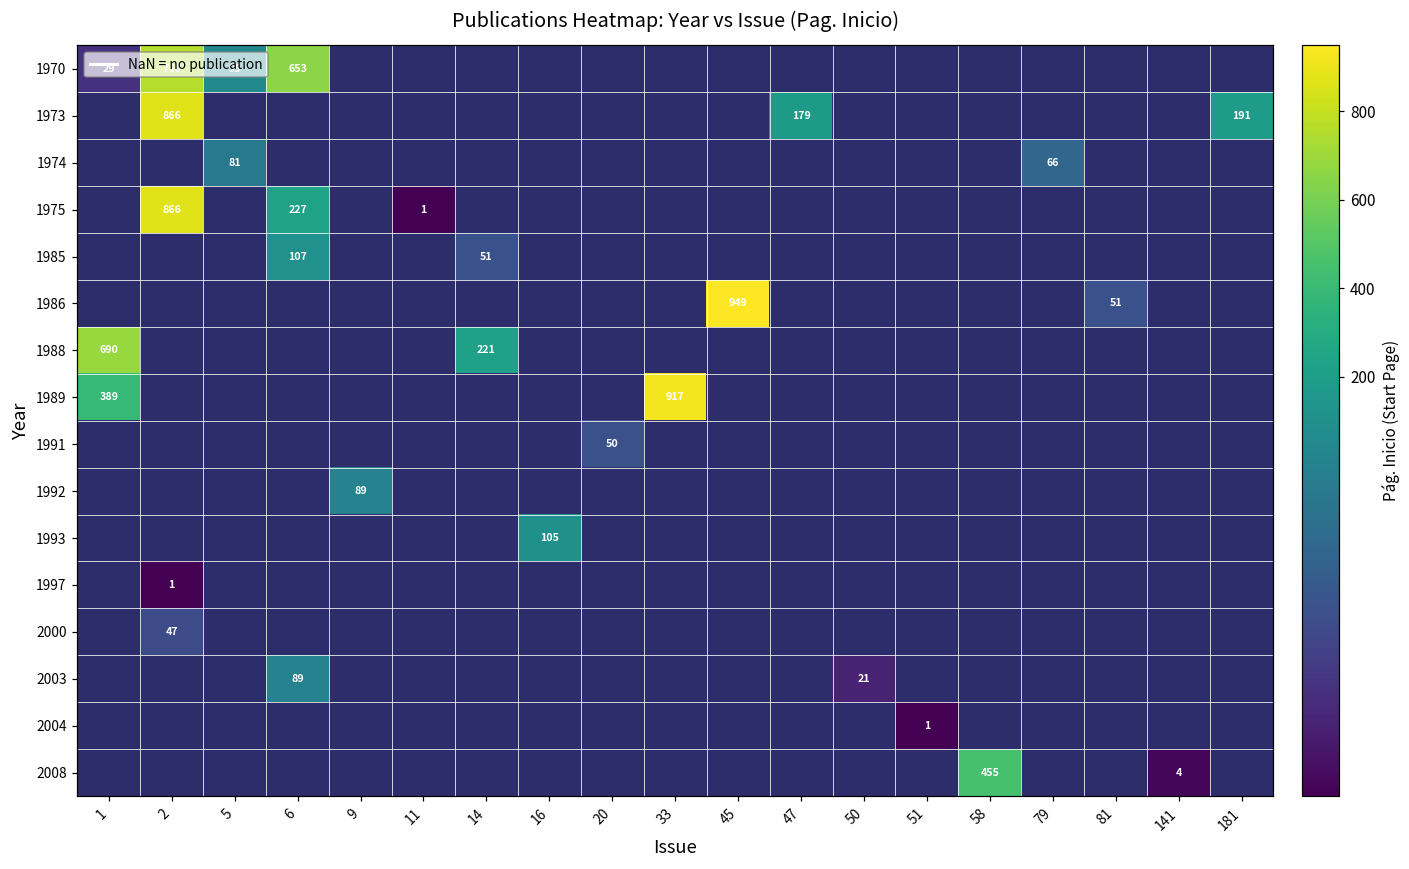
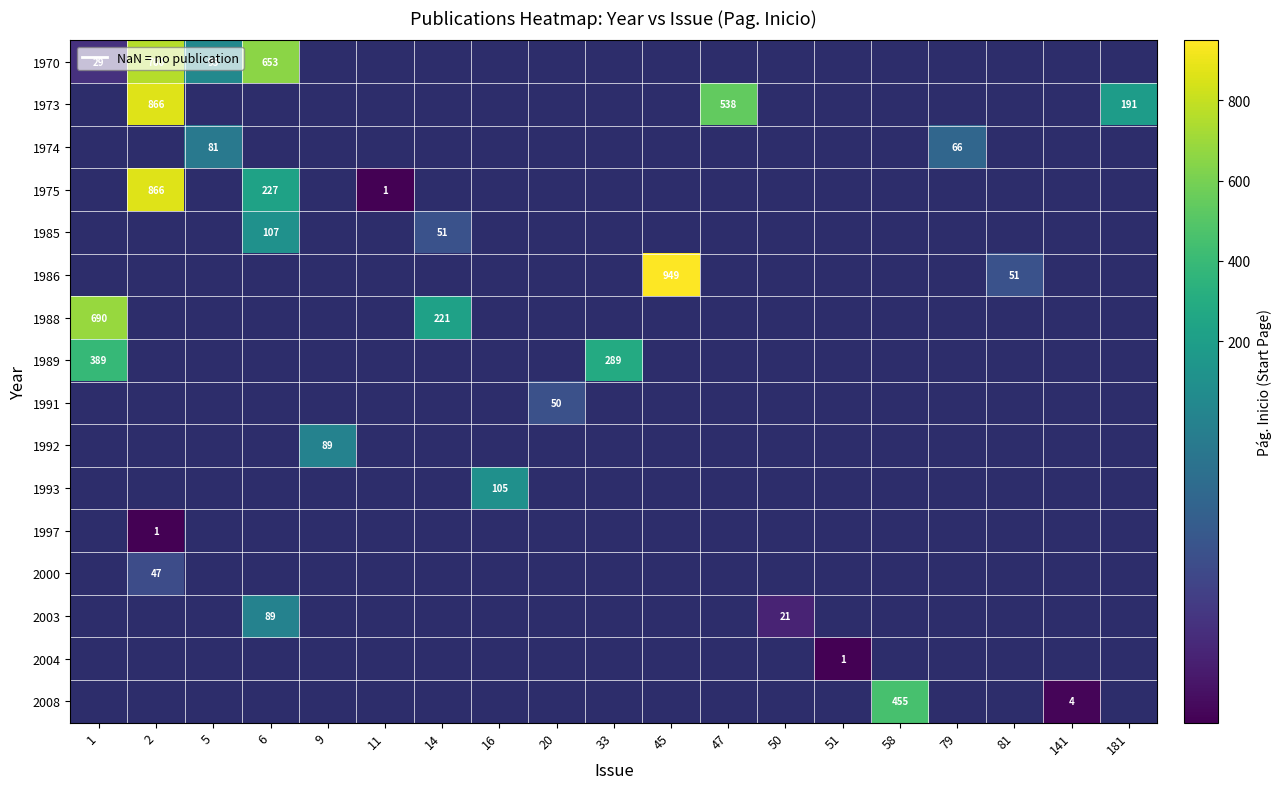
  {
    "1970": {
      "6": 653
    },
    "1973": {
      "2": 866,
-     "47": 179,
+     "47": 538,
      "181": 191
    },
    "1974": {
      "5": 81,
      "79": 66
    },
    "1975": {
      "2": 866,
      "6": 227,
      "11": 1
    },
    "1985": {
      "6": 107,
      "14": 51
    },
    "1986": {
      "45": 949,
      "81": 51
    },
    "1988": {
      "1": 690,
      "14": 221
    },
    "1989": {
      "1": 389,
-     "33": 917
+     "33": 289
    },
    "1991": {
      "20": 50
    },
    "1992": {
      "9": 89
    },
    "1993": {
      "16": 105
    },
    "1997": {
      "2": 1
    },
    "2000": {
      "2": 47
    },
    "2003": {
      "6": 89,
      "50": 21
    },
    "2004": {
      "51": 1
    },
    "2008": {
      "58": 455,
      "141": 4
    }
  }
